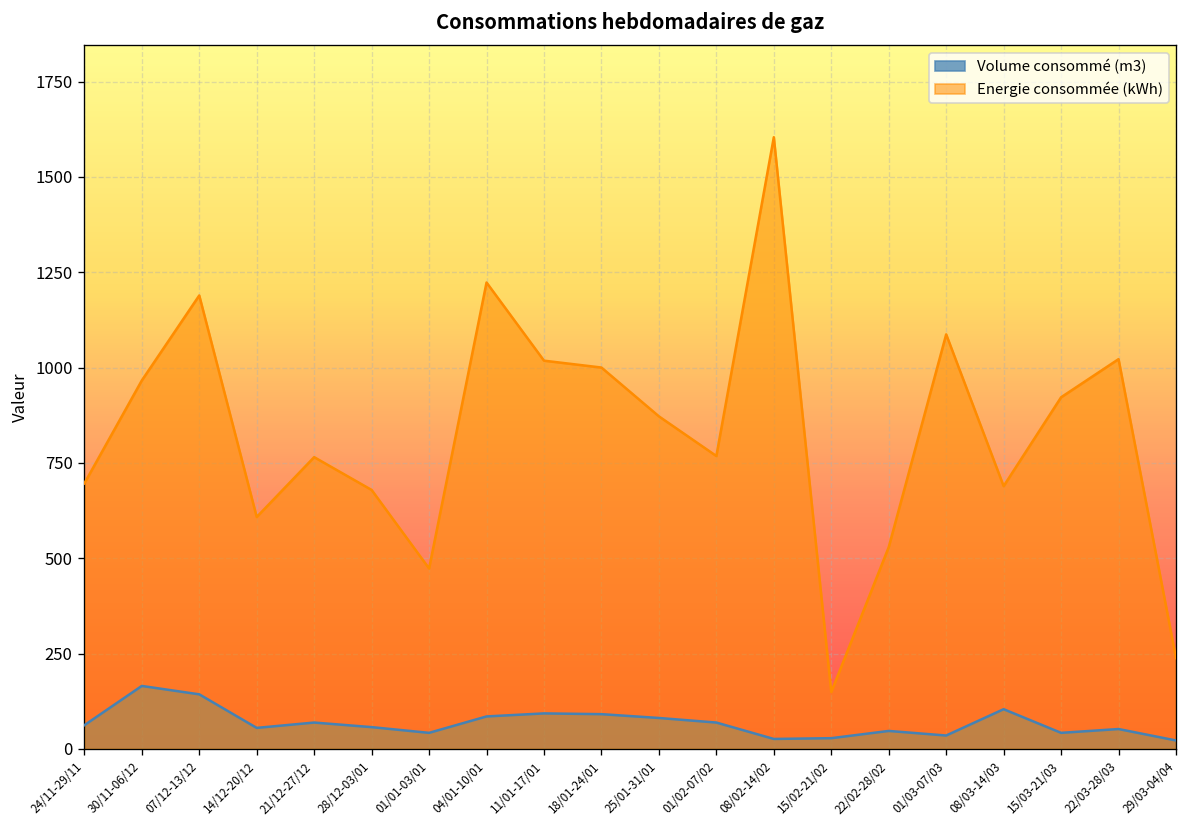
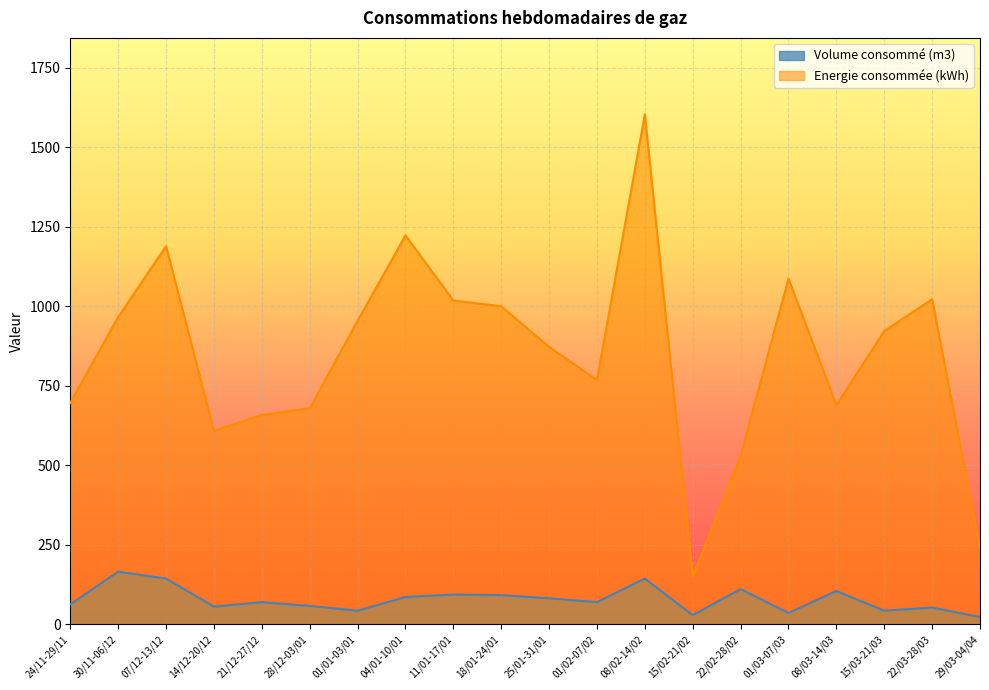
  {
    "Volume consommé (m3)": {
      "24/11-29/11": 60,
      "30/11-06/12": 170,
      "07/12-13/12": 140,
      "14/12-20/12": 60,
      "21/12-27/12": 70,
      "28/12-03/01": 60,
      "01/01-03/01": 40,
      "04/01-10/01": 90,
      "11/01-17/01": 90,
      "18/01-24/01": 90,
      "25/01-31/01": 80,
      "01/02-07/02": 70,
-     "08/02-14/02": 30,
+     "08/02-14/02": 140,
      "15/02-21/02": 30,
-     "22/02-28/02": 50,
+     "22/02-28/02": 110,
      "01/03-07/03": 40,
      "08/03-14/03": 100,
      "15/03-21/03": 40,
      "22/03-28/03": 50,
      "29/03-04/04": 20
    },
    "Energie consommée (kWh)": {
      "24/11-29/11": 700,
      "30/11-06/12": 970,
      "07/12-13/12": 1190,
      "14/12-20/12": 610,
-     "21/12-27/12": 770,
+     "21/12-27/12": 660,
      "28/12-03/01": 680,
-     "01/01-03/01": 470,
+     "01/01-03/01": 950,
      "04/01-10/01": 1220,
      "11/01-17/01": 1020,
      "18/01-24/01": 1000,
      "25/01-31/01": 870,
      "01/02-07/02": 770,
      "08/02-14/02": 1600,
      "15/02-21/02": 150,
      "22/02-28/02": 530,
      "01/03-07/03": 1090,
      "08/03-14/03": 690,
      "15/03-21/03": 920,
      "22/03-28/03": 1020,
      "29/03-04/04": 240
    }
  }
